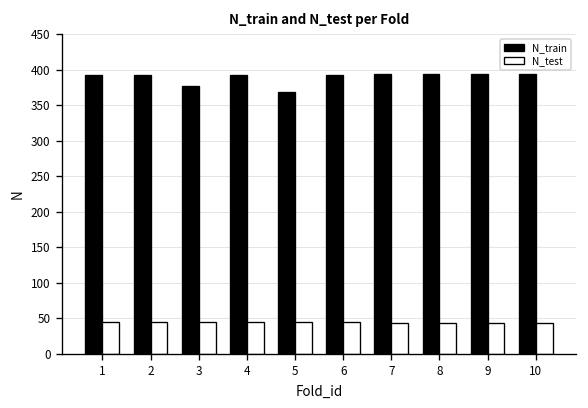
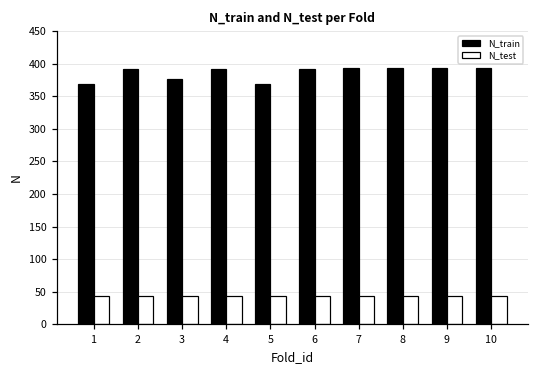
  {
    "N_train": {
-     "1": 390,
+     "1": 370,
      "2": 390,
      "3": 380,
      "4": 390,
      "5": 370,
      "6": 390,
      "7": 390,
      "8": 390,
      "9": 390,
      "10": 390
    },
    "N_test": {
      "1": 40,
      "2": 40,
      "3": 40,
      "4": 40,
      "5": 40,
      "6": 40,
      "7": 40,
      "8": 40,
      "9": 40,
      "10": 40
    }
  }
